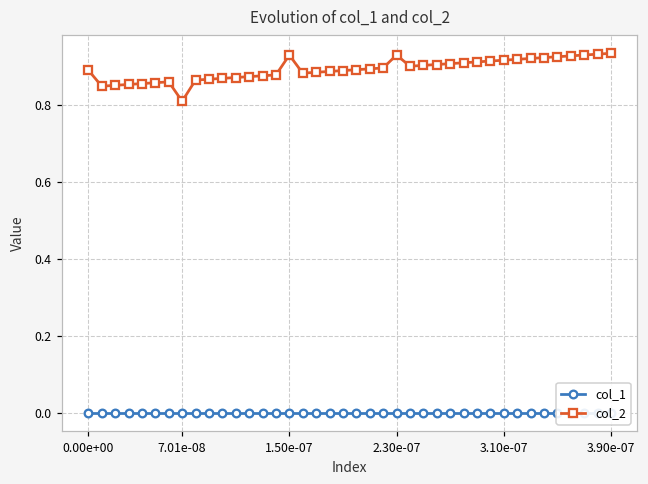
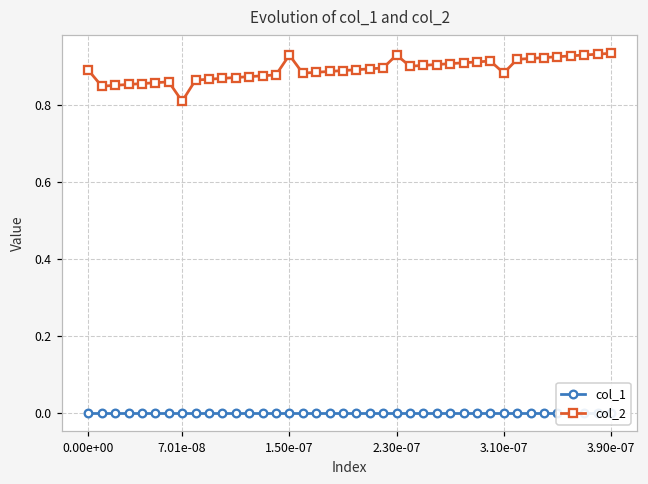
  {
    "col_1": {
      "0.00e+00": 0.00,
      "7.01e-08": 0.00,
      "1.50e-07": 0.00,
      "2.30e-07": 0.00,
      "3.10e-07": 0.00
    },
    "col_2": {
      "0.00e+00": 0.89,
      "7.01e-08": 0.81,
      "1.50e-07": 0.93,
      "2.30e-07": 0.93,
-     "3.10e-07": 0.92,
+     "3.10e-07": 0.88,
      "3.90e-07": 0.93
    }
  }
